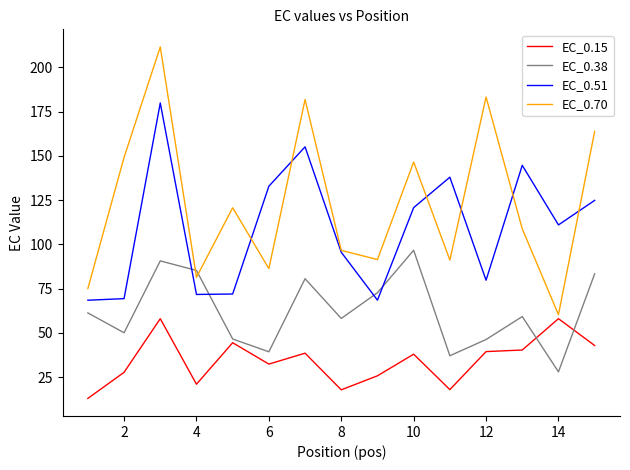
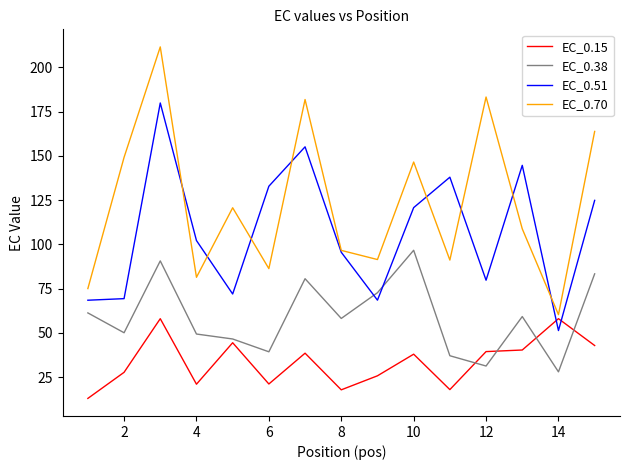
  {
    "EC_0.15": {
      "2": 28,
      "4": 21,
-     "6": 32,
+     "6": 21,
      "8": 18,
      "10": 38,
      "12": 39,
      "14": 58
    },
    "EC_0.38": {
      "2": 50,
-     "4": 85,
+     "4": 49,
      "6": 39,
      "8": 58,
      "10": 97,
-     "12": 46,
+     "12": 31,
      "14": 28
    },
    "EC_0.51": {
      "2": 69,
-     "4": 72,
+     "4": 102,
      "6": 133,
      "10": 121,
      "12": 80,
-     "14": 111
+     "14": 51
    },
    "EC_0.70": {
      "2": 149,
      "4": 81,
      "6": 86,
      "10": 146,
      "12": 183,
      "14": 60
    }
  }
